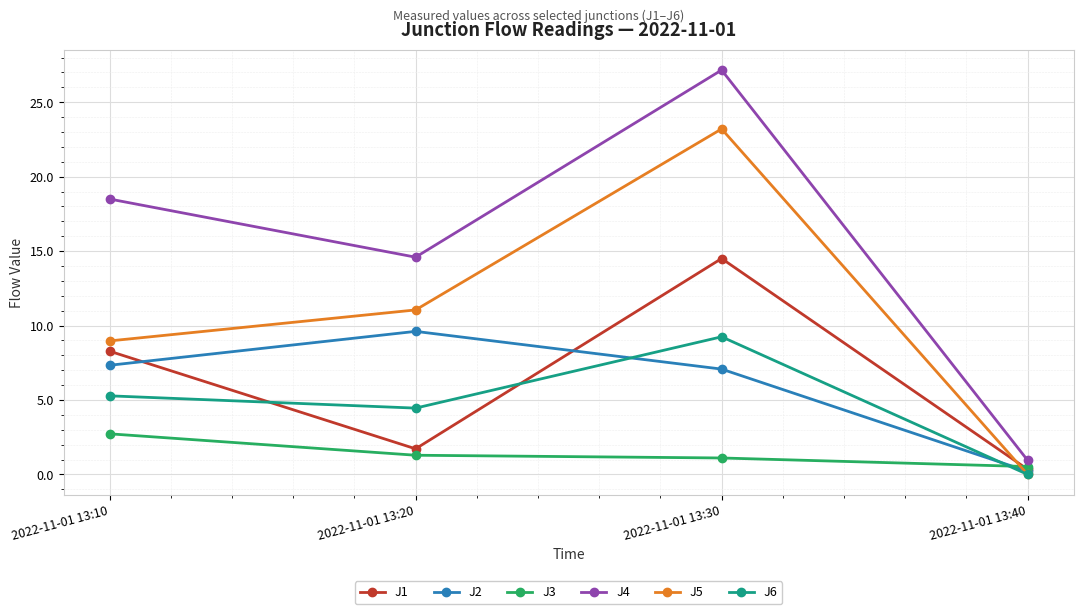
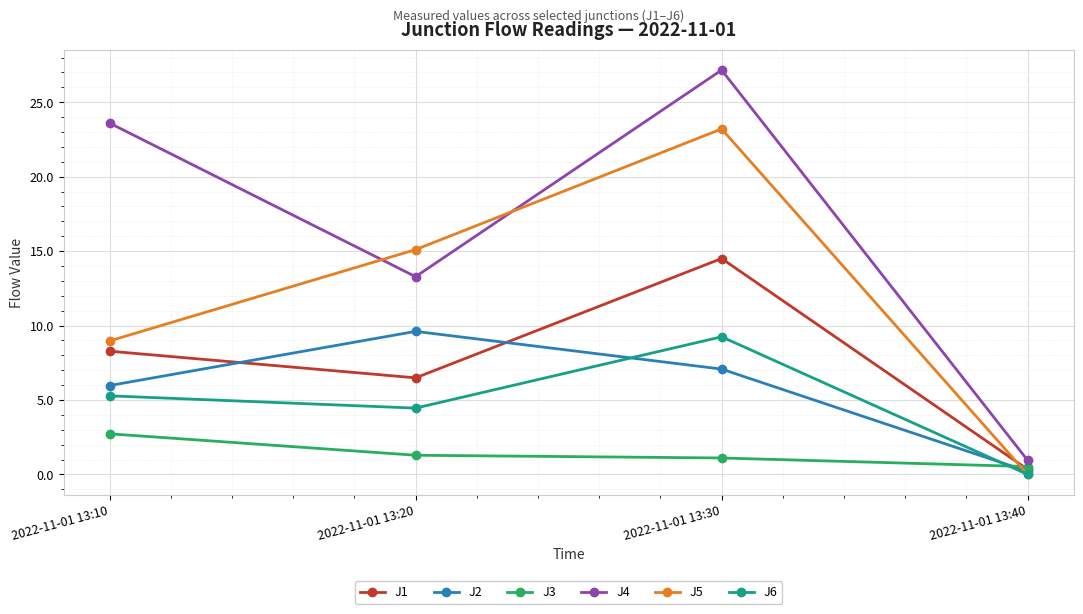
  {
    "J1": {
      "2022-11-01 13:10": 8.3,
-     "2022-11-01 13:20": 1.7,
+     "2022-11-01 13:20": 6.5,
      "2022-11-01 13:30": 14.5
    },
    "J2": {
-     "2022-11-01 13:10": 7.3,
+     "2022-11-01 13:10": 6.0,
      "2022-11-01 13:20": 9.6,
      "2022-11-01 13:30": 7.1
    },
    "J4": {
-     "2022-11-01 13:10": 18.5,
-     "2022-11-01 13:20": 14.6,
+     "2022-11-01 13:10": 23.6,
+     "2022-11-01 13:20": 13.3,
      "2022-11-01 13:30": 27.2,
      "2022-11-01 13:40": 1.0
    },
    "J5": {
      "2022-11-01 13:10": 9.0,
-     "2022-11-01 13:20": 11.1,
+     "2022-11-01 13:20": 15.1,
      "2022-11-01 13:30": 23.2
    }
  }
